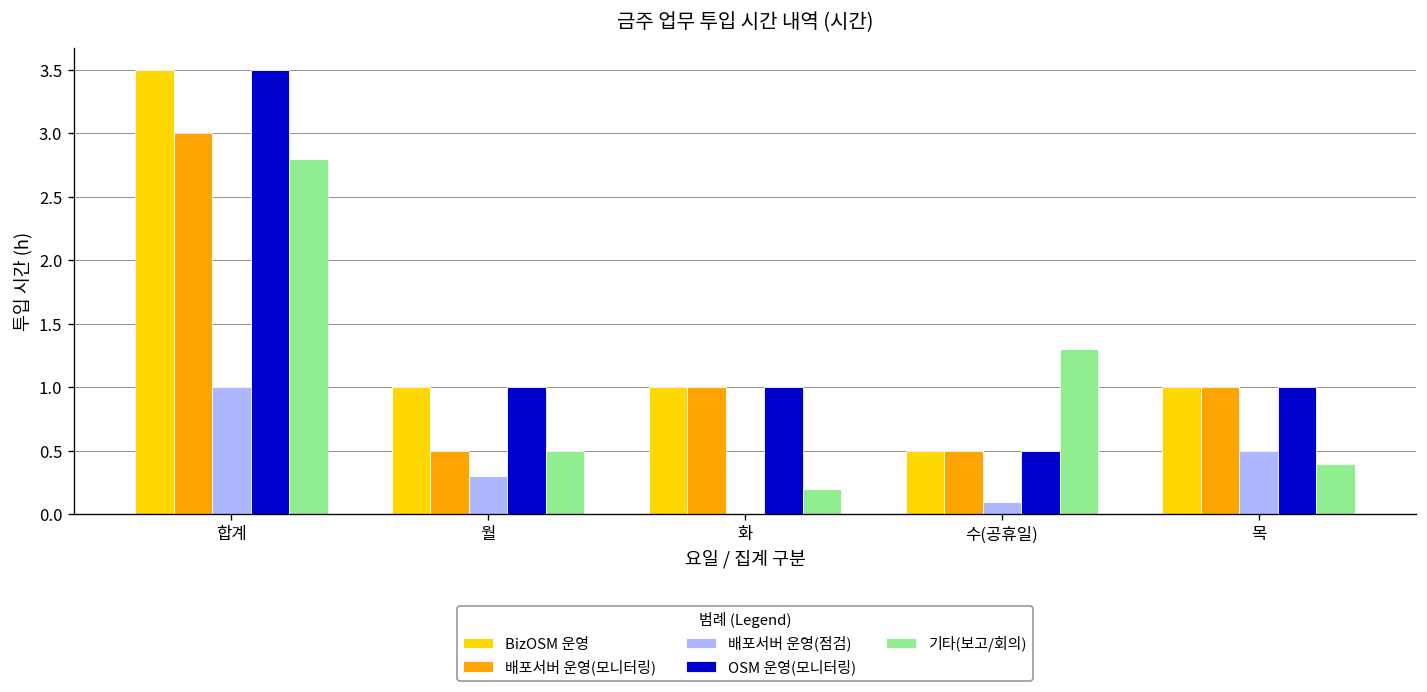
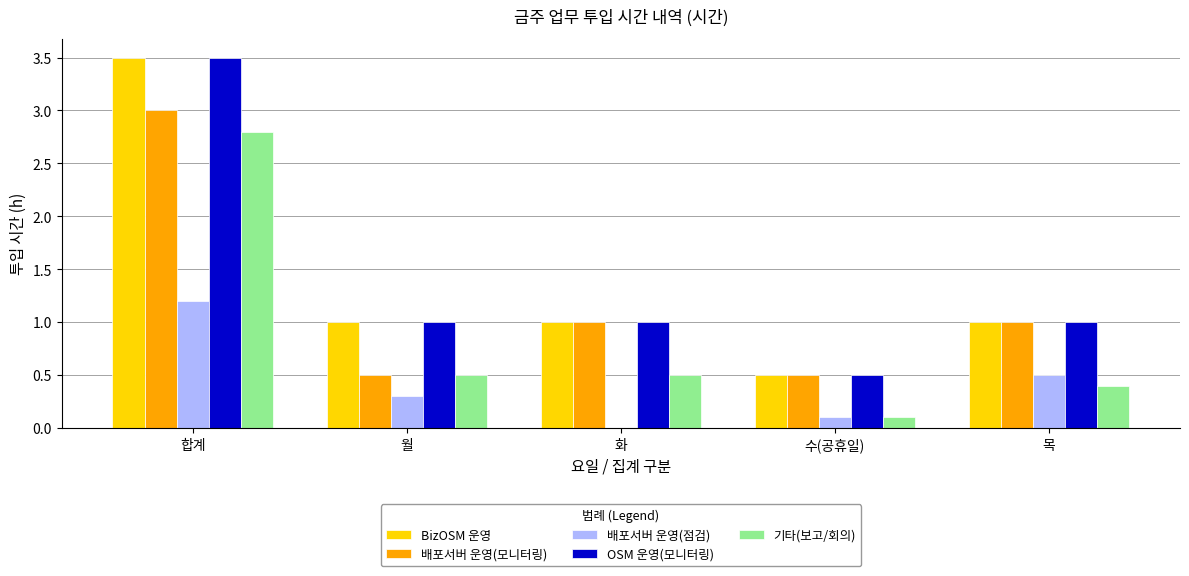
  {
    "배포서버 운영(점검)": {
-     "합계": 1.0,
+     "합계": 1.2,
      "월": 0.3,
      "화": 0.0,
      "수(공휴일)": 0.1,
      "목": 0.5
    },
    "OSM 운영(모니터링)": {
      "합계": 3.5,
      "월": 1.0,
      "화": 1.0,
      "수(공휴일)": 0.5,
      "목": 1.0
    },
    "기타(보고/회의)": {
      "합계": 2.8,
      "월": 0.5,
-     "화": 0.2,
-     "수(공휴일)": 1.3,
+     "화": 0.5,
+     "수(공휴일)": 0.1,
      "목": 0.4
    }
  }
